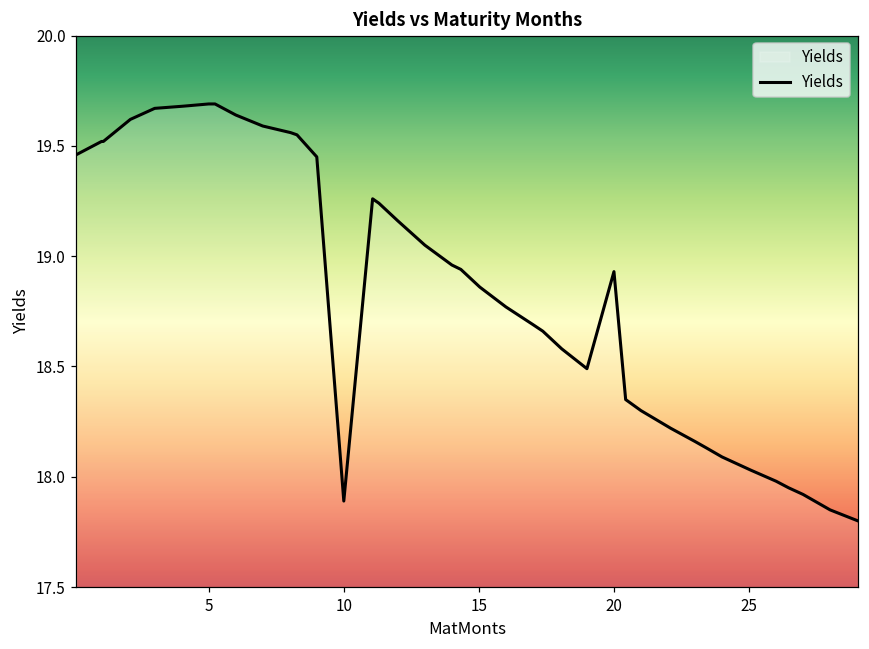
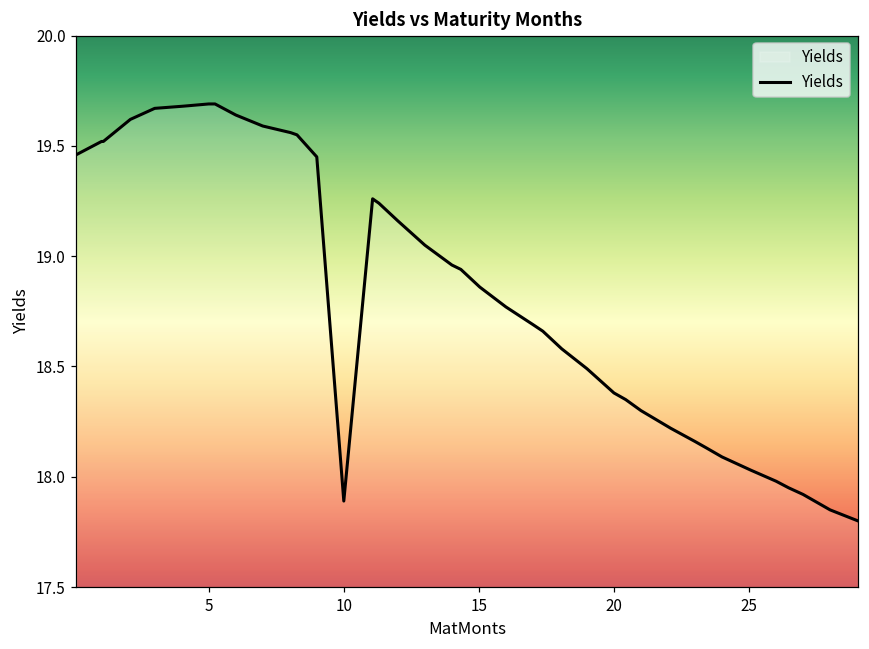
  {
    "5": 19.69,
    "10": 17.89,
-   "20": 18.93
+   "20": 18.38
  }
